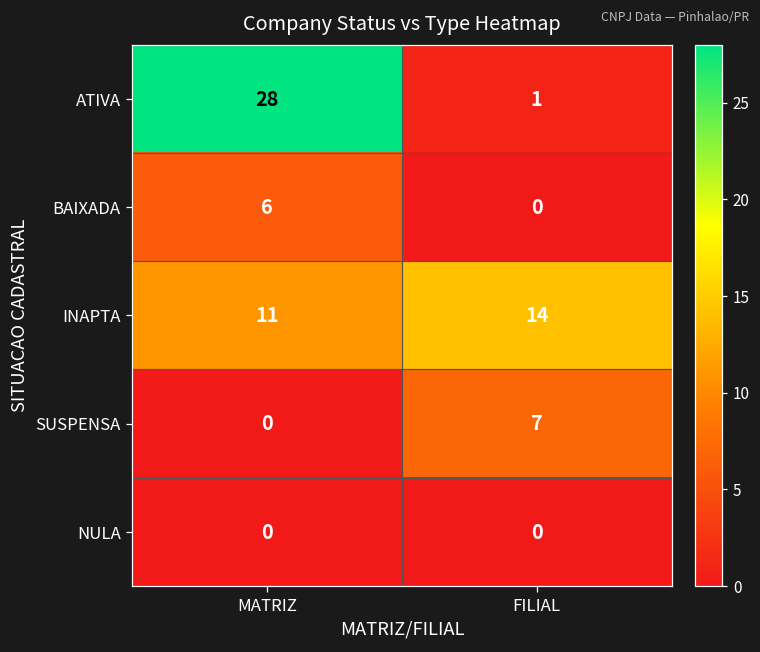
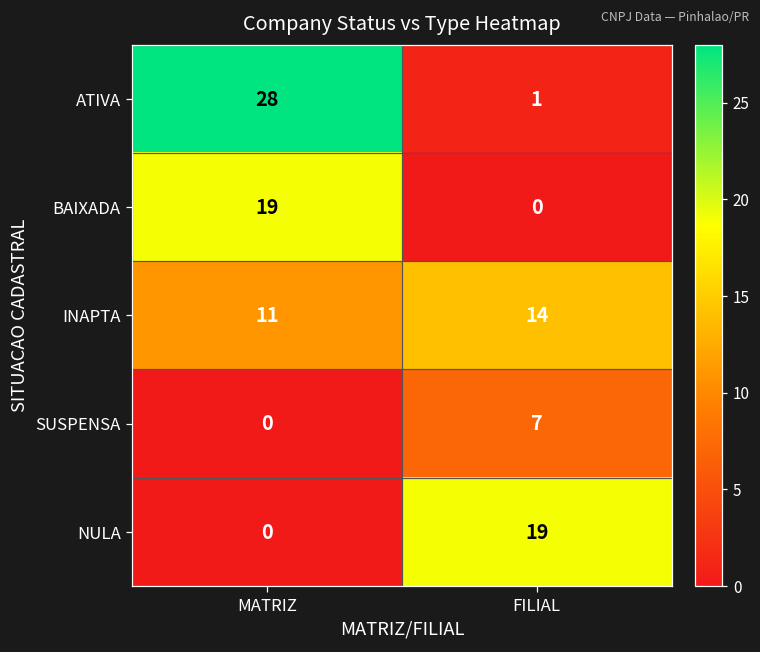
  {
    "ATIVA": {
      "MATRIZ": 28,
      "FILIAL": 1
    },
    "BAIXADA": {
-     "MATRIZ": 6,
+     "MATRIZ": 19,
      "FILIAL": 0
    },
    "INAPTA": {
      "MATRIZ": 11,
      "FILIAL": 14
    },
    "SUSPENSA": {
      "MATRIZ": 0,
      "FILIAL": 7
    },
    "NULA": {
      "MATRIZ": 0,
-     "FILIAL": 0
+     "FILIAL": 19
    }
  }
